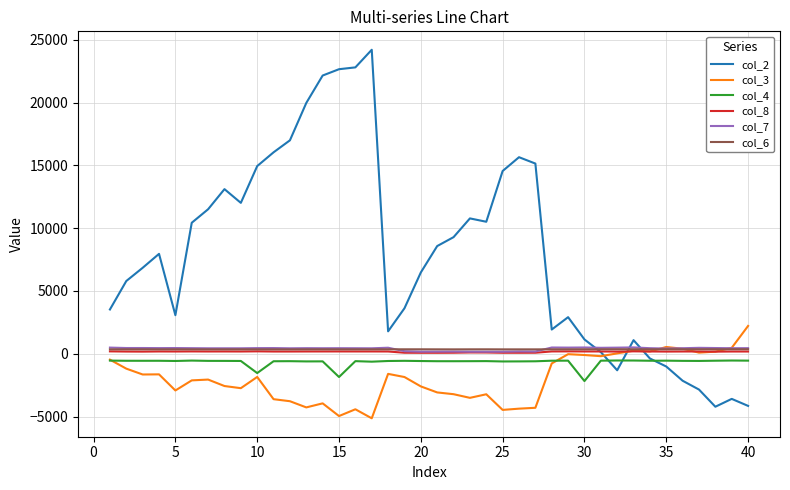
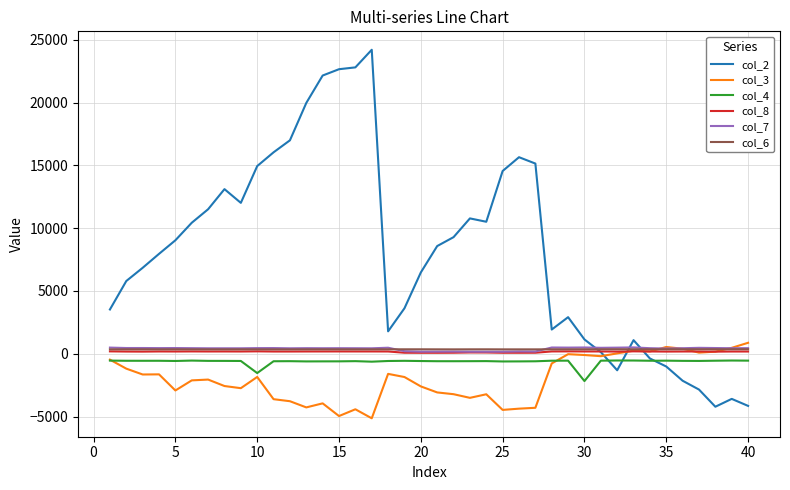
  {
    "col_2": {
-     "5": 3100,
+     "5": 9000,
      "10": 14900,
      "15": 22700,
      "20": 6500,
      "25": 14600,
      "30": 1100,
      "35": -1000,
      "40": -4200
    },
    "col_3": {
      "5": -2900,
      "10": -1900,
      "15": -5000,
      "20": -2600,
      "25": -4500,
      "30": -100,
-     "40": 2200
+     "40": 900
    },
    "col_4": {
      "5": -600,
      "10": -1500,
-     "15": -1900,
+     "15": -600,
      "20": -600,
      "25": -600,
      "30": -2200,
      "35": -600,
      "40": -600
    }
  }
